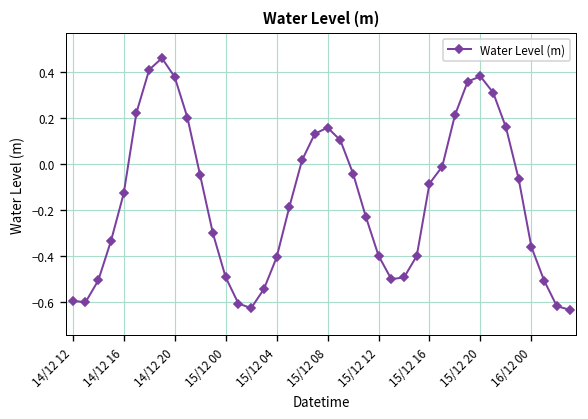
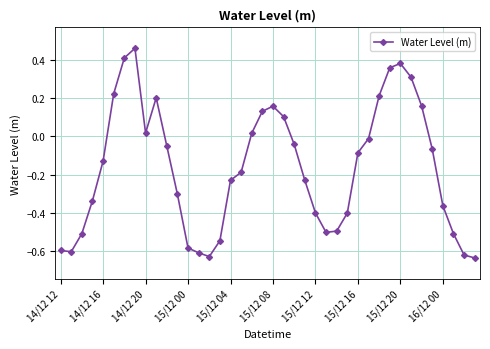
  {
    "14/12 12": -0.60,
    "14/12 16": -0.13,
-   "14/12 20": 0.38,
-   "15/12 00": -0.49,
-   "15/12 04": -0.41,
+   "14/12 20": 0.02,
+   "15/12 00": -0.58,
+   "15/12 04": -0.23,
    "15/12 08": 0.16,
    "15/12 12": -0.40,
    "15/12 16": -0.09,
    "15/12 20": 0.38,
    "16/12 00": -0.36
  }
